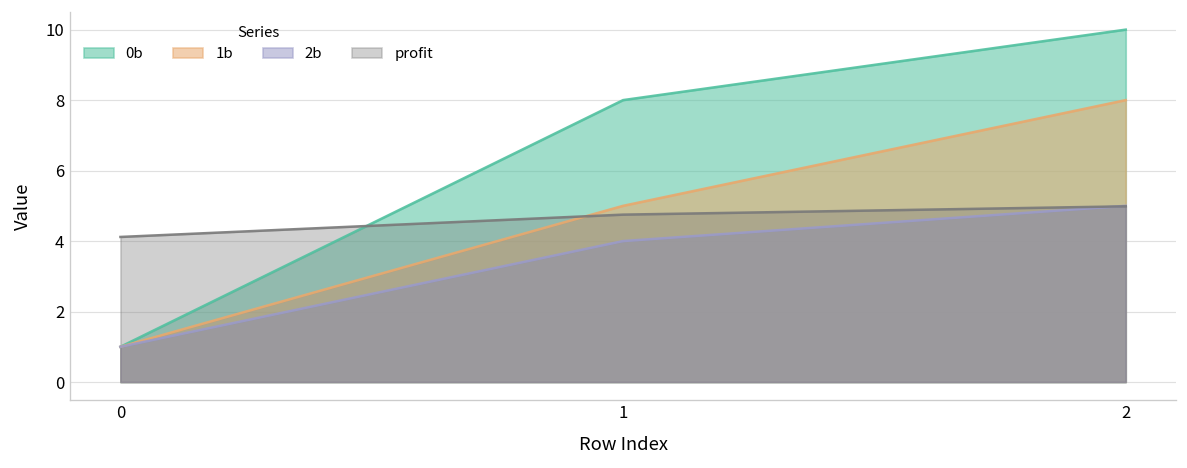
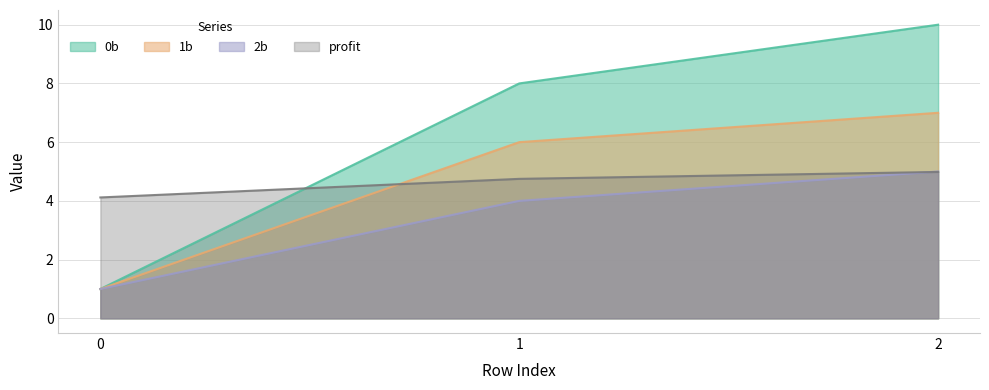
  {
    "0b": {
      "1": 8,
      "2": 10
    },
    "1b": {
-     "1": 5,
-     "2": 8
+     "1": 6,
+     "2": 7
    }
  }
